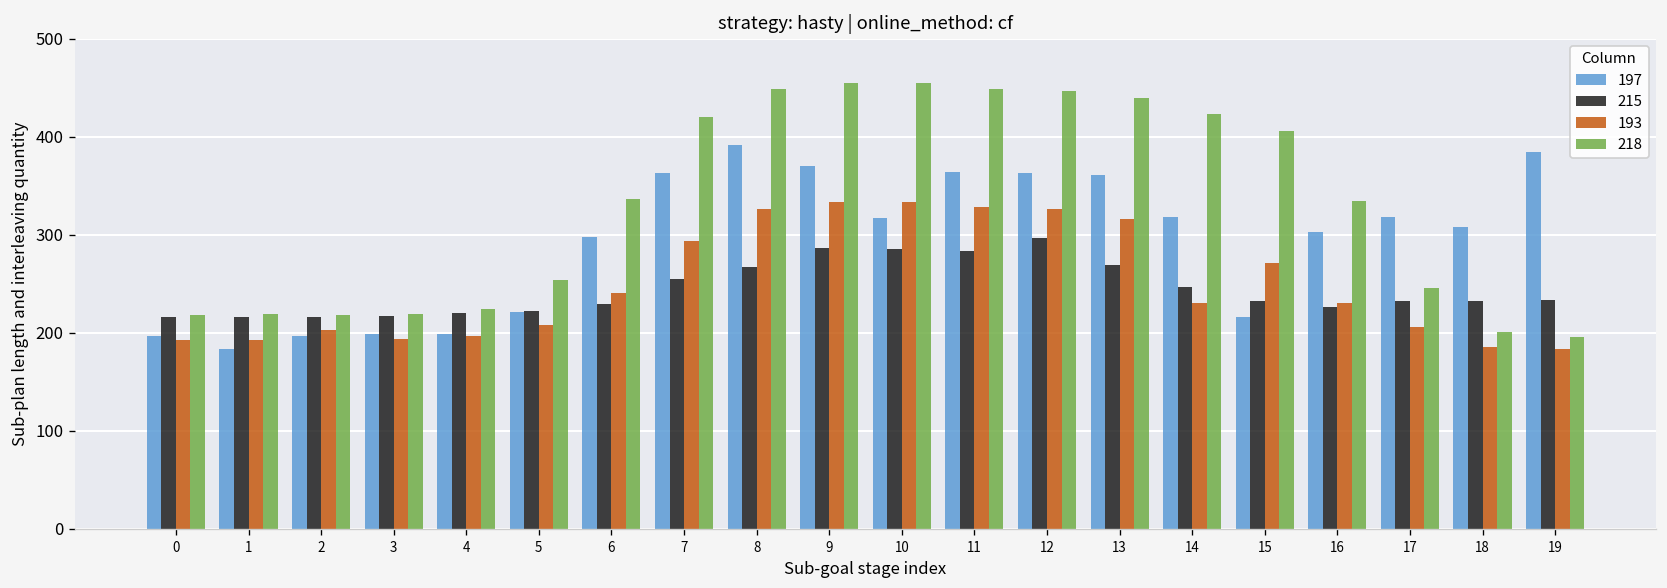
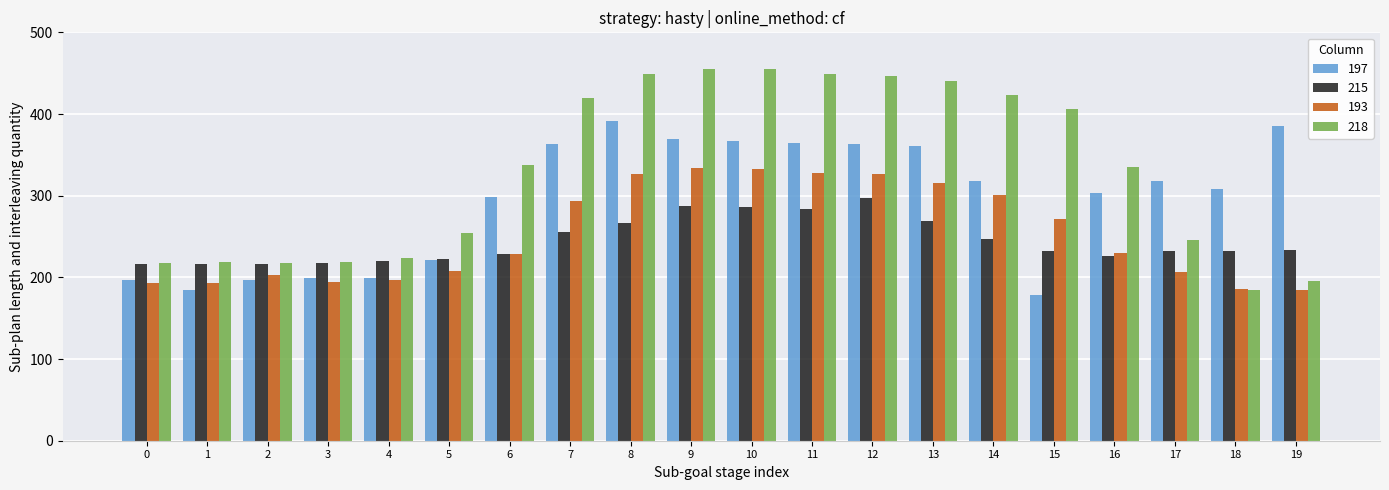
  {
    "197": {
      "0": 200,
      "1": 180,
      "2": 200,
      "3": 200,
      "4": 200,
      "5": 220,
      "6": 300,
      "7": 360,
      "8": 390,
      "9": 370,
-     "10": 320,
+     "10": 370,
      "11": 360,
      "12": 360,
      "13": 360,
      "14": 320,
-     "15": 220,
+     "15": 180,
      "16": 300,
      "17": 320,
      "18": 310,
      "19": 390
    },
    "215": {
      "0": 220,
      "1": 220,
      "2": 220,
      "3": 220,
      "4": 220,
      "5": 220,
      "6": 230,
      "7": 260,
      "8": 270,
      "9": 290,
      "10": 290,
      "11": 280,
      "12": 300,
      "13": 270,
      "14": 250,
      "15": 230,
      "16": 230,
      "17": 230,
      "18": 230,
      "19": 230
    },
    "193": {
      "0": 190,
      "1": 190,
      "2": 200,
      "3": 190,
      "4": 200,
      "5": 210,
-     "6": 240,
+     "6": 230,
      "7": 290,
      "8": 330,
      "9": 330,
      "10": 330,
      "11": 330,
      "12": 330,
      "13": 320,
-     "14": 230,
+     "14": 300,
      "15": 270,
      "16": 230,
      "17": 210,
      "18": 190,
      "19": 180
    },
    "218": {
      "0": 220,
      "1": 220,
      "2": 220,
      "3": 220,
      "4": 220,
      "5": 250,
      "6": 340,
      "7": 420,
      "8": 450,
      "9": 460,
      "10": 460,
      "11": 450,
      "12": 450,
      "13": 440,
      "14": 420,
      "15": 410,
      "16": 340,
      "17": 250,
-     "18": 200,
+     "18": 190,
      "19": 200
    }
  }
